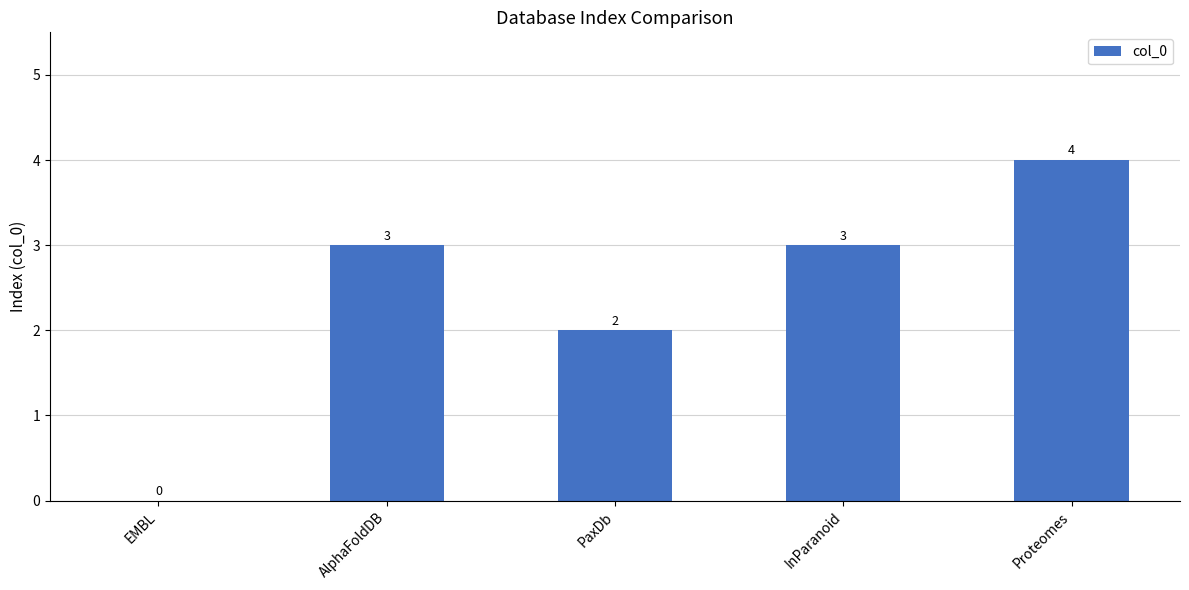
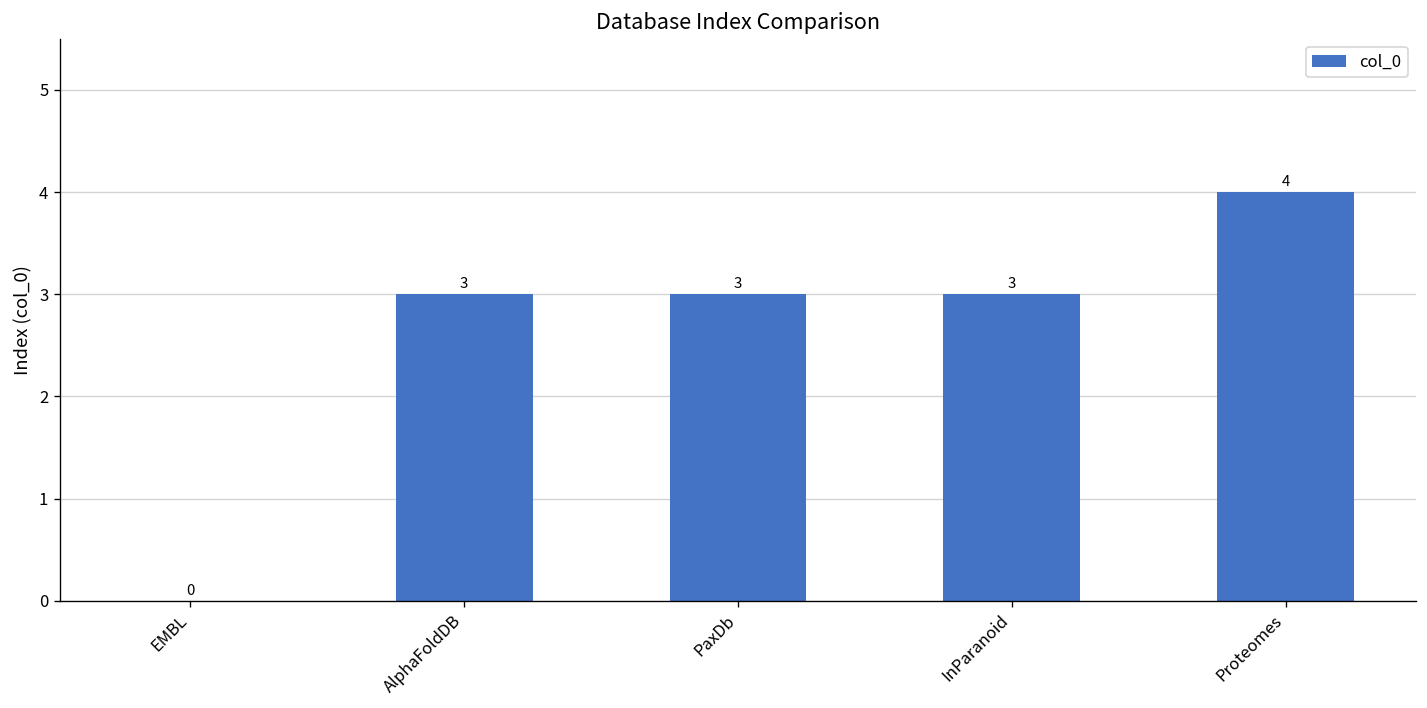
  {
    "EMBL": 0,
    "AlphaFoldDB": 3,
-   "PaxDb": 2,
+   "PaxDb": 3,
    "InParanoid": 3,
    "Proteomes": 4
  }
